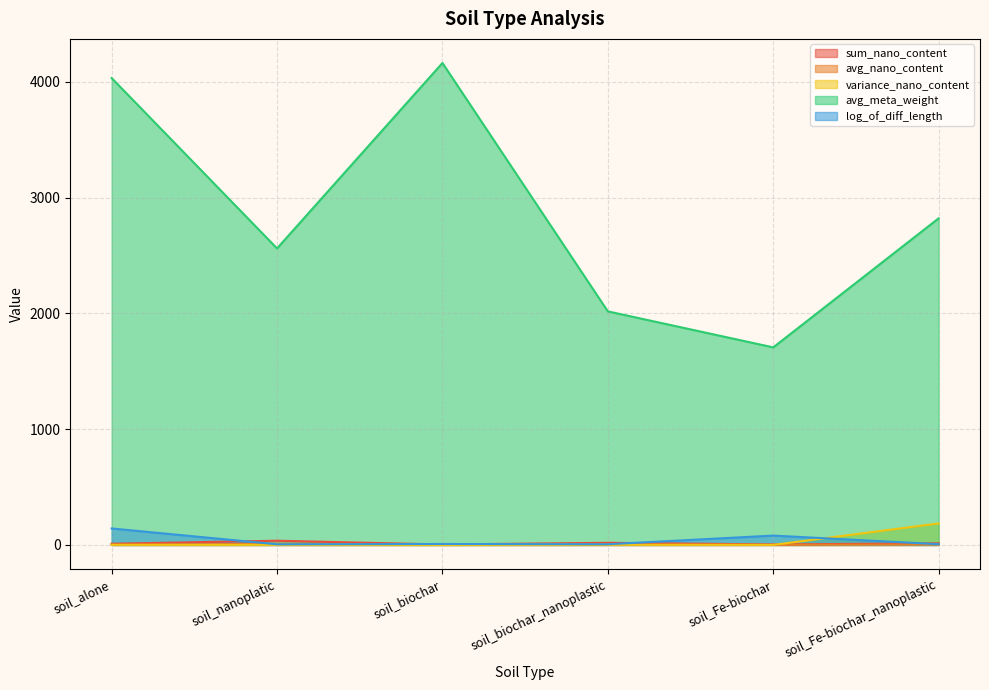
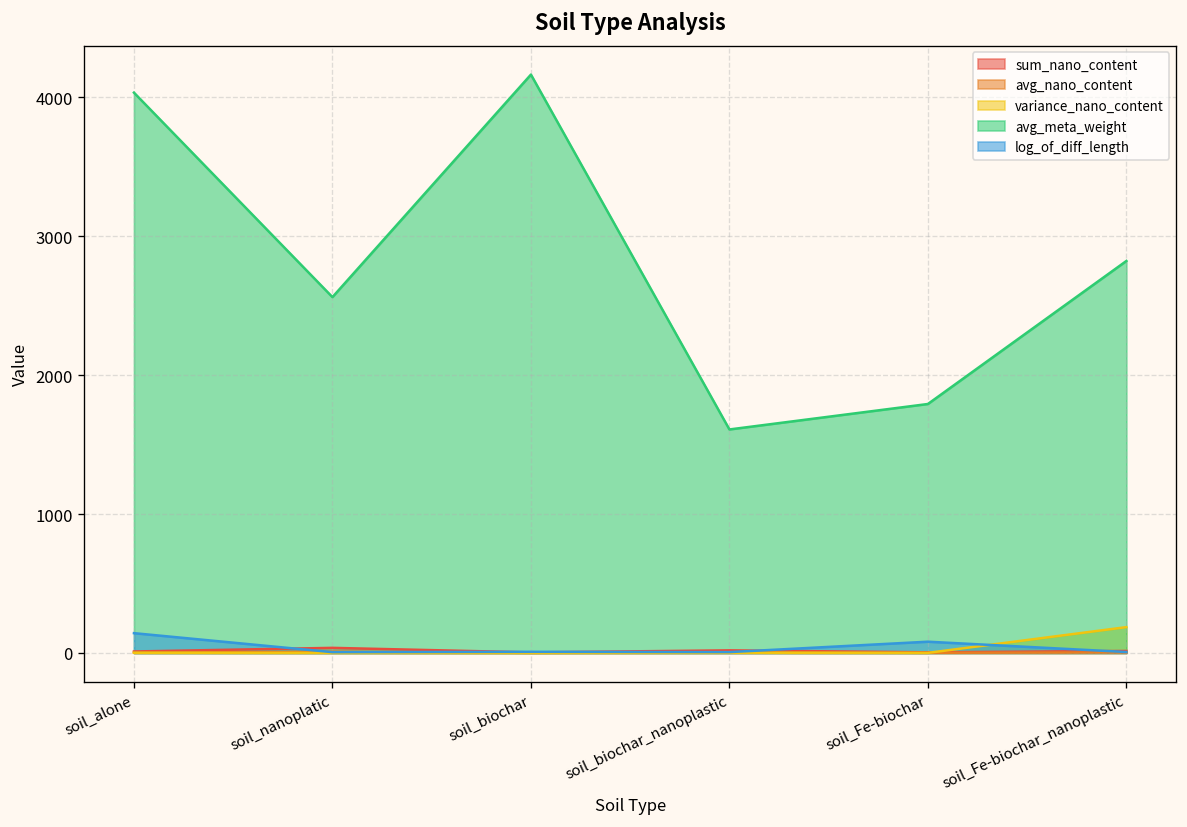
  {
    "variance_nano_content": {
      "soil_Fe-biochar_nanoplastic": 190
    },
    "avg_meta_weight": {
      "soil_alone": 4030,
      "soil_nanoplatic": 2560,
      "soil_biochar": 4160,
-     "soil_biochar_nanoplastic": 2020,
-     "soil_Fe-biochar": 1710,
+     "soil_biochar_nanoplastic": 1610,
+     "soil_Fe-biochar": 1790,
      "soil_Fe-biochar_nanoplastic": 2820
    },
    "log_of_diff_length": {
      "soil_alone": 140,
      "soil_Fe-biochar": 80
    }
  }
